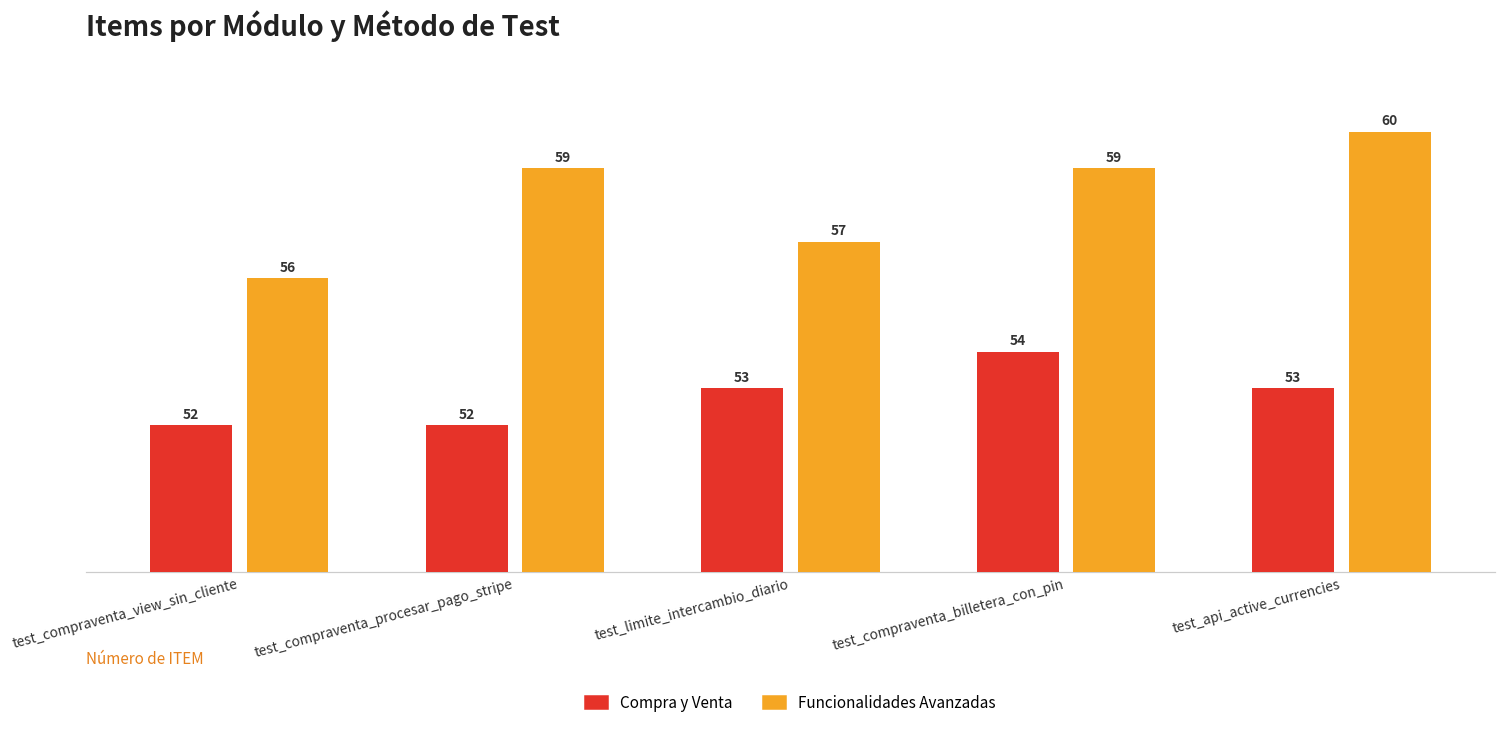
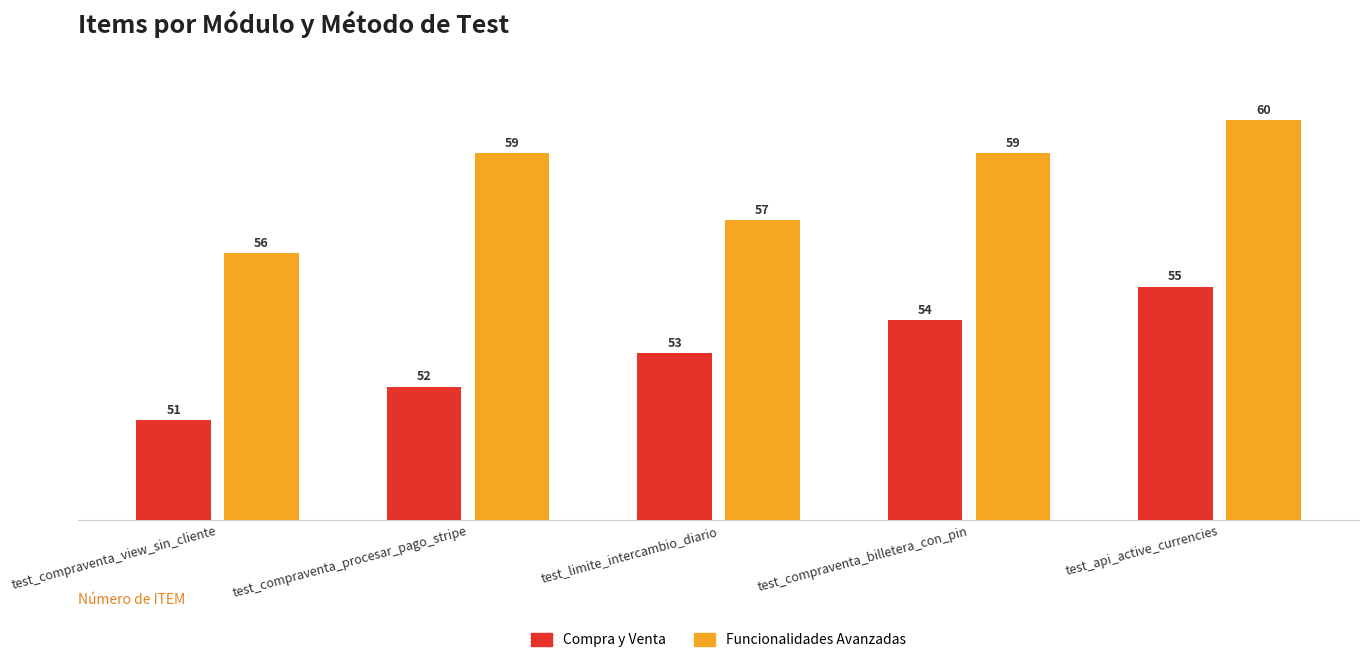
  {
    "Compra y Venta": {
-     "test_compraventa_view_sin_cliente": 52,
+     "test_compraventa_view_sin_cliente": 51,
      "test_compraventa_procesar_pago_stripe": 52,
      "test_limite_intercambio_diario": 53,
      "test_compraventa_billetera_con_pin": 54,
-     "test_api_active_currencies": 53
+     "test_api_active_currencies": 55
    },
    "Funcionalidades Avanzadas": {
      "test_compraventa_view_sin_cliente": 56,
      "test_compraventa_procesar_pago_stripe": 59,
      "test_limite_intercambio_diario": 57,
      "test_compraventa_billetera_con_pin": 59,
      "test_api_active_currencies": 60
    }
  }
